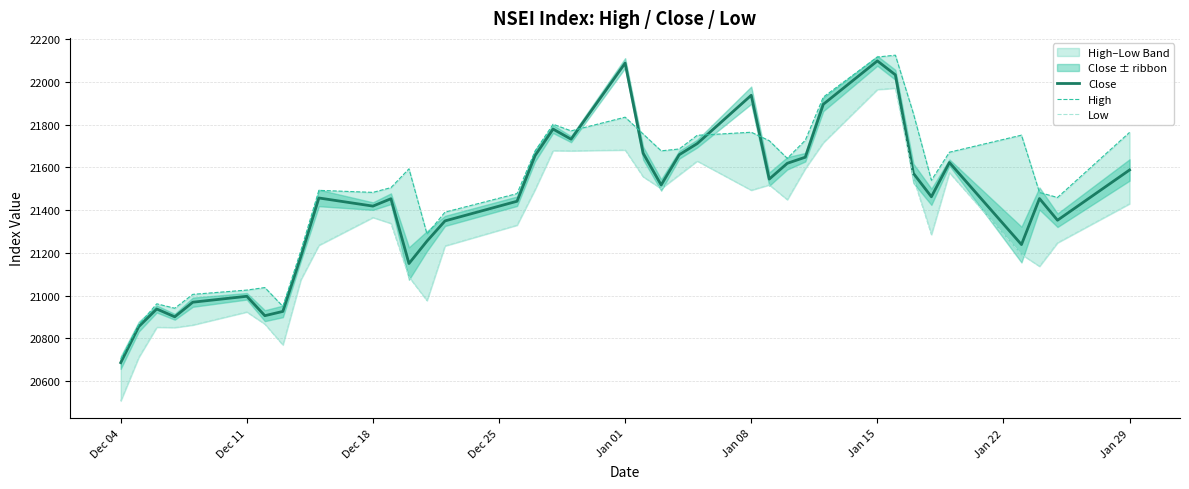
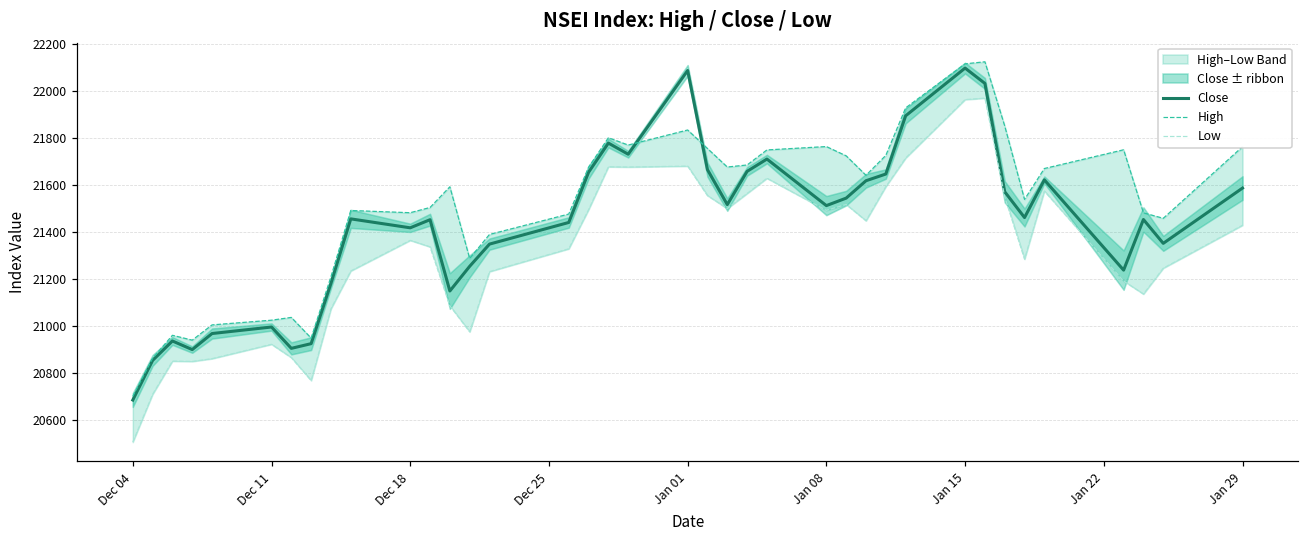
  {
    "Close": {
      "Dec 04": 20690,
      "Dec 11": 21000,
      "Dec 18": 21420,
      "Jan 01": 22090,
-     "Jan 08": 21940,
+     "Jan 08": 21510,
      "Jan 15": 22100,
      "Jan 29": 21590
    }
  }
